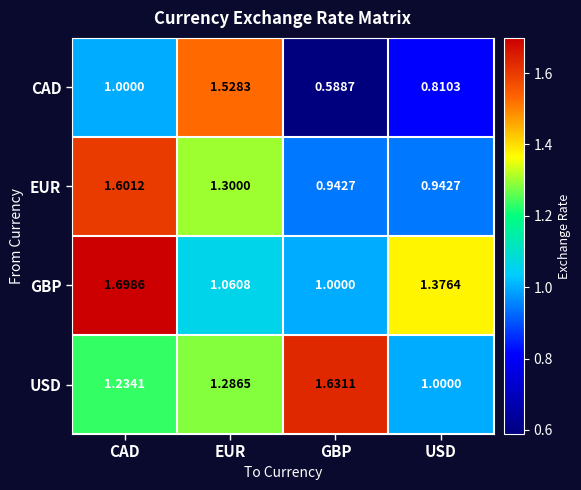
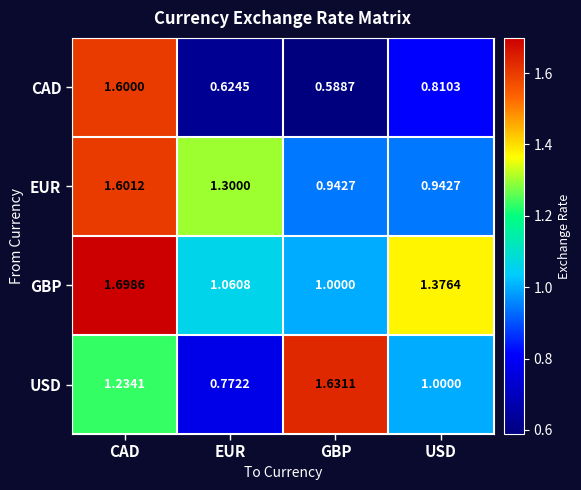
  {
    "CAD": {
-     "CAD": 1.0000,
-     "EUR": 1.5283,
+     "CAD": 1.6000,
+     "EUR": 0.6245,
      "GBP": 0.5887,
      "USD": 0.8103
    },
    "EUR": {
      "CAD": 1.6012,
      "EUR": 1.3000,
      "GBP": 0.9427,
      "USD": 0.9427
    },
    "GBP": {
      "CAD": 1.6986,
      "EUR": 1.0608,
      "GBP": 1.0000,
      "USD": 1.3764
    },
    "USD": {
      "CAD": 1.2341,
-     "EUR": 1.2865,
+     "EUR": 0.7722,
      "GBP": 1.6311,
      "USD": 1.0000
    }
  }
